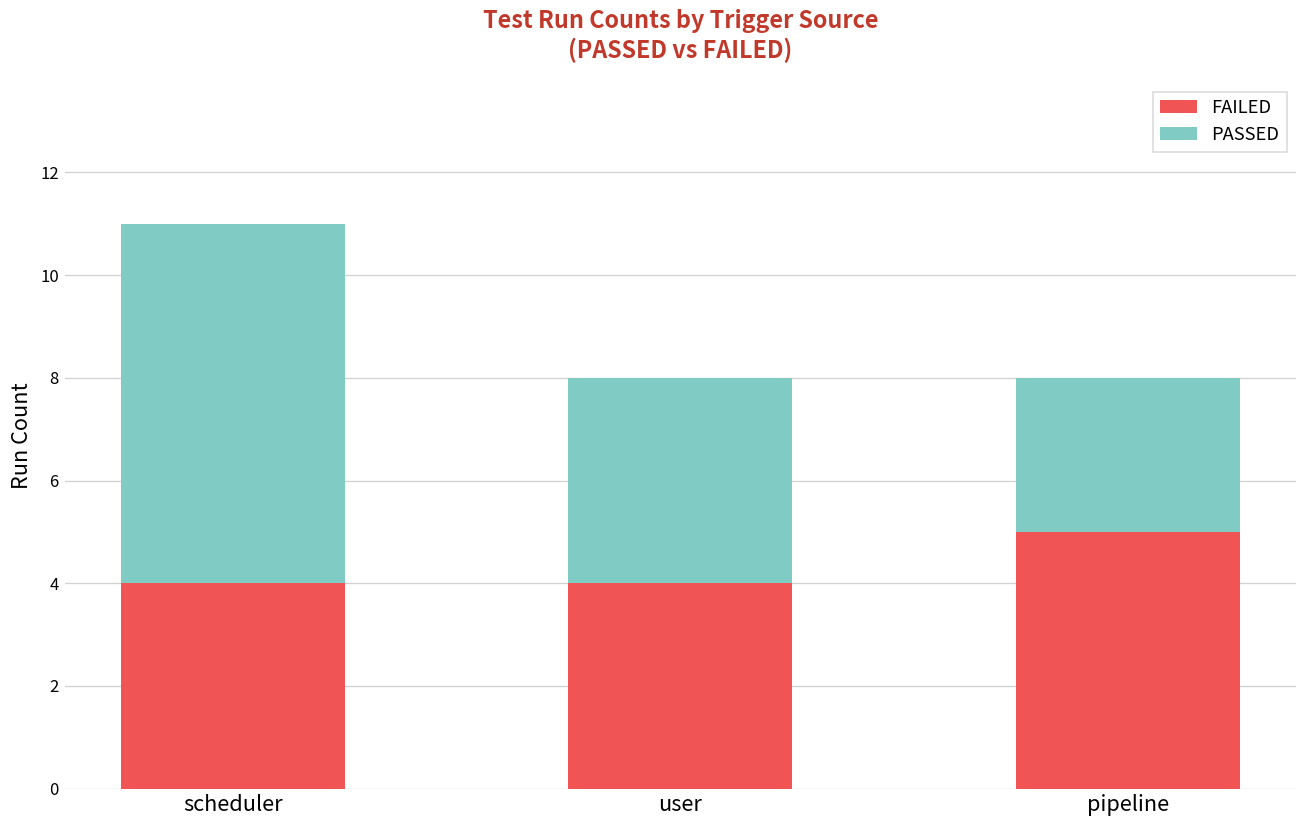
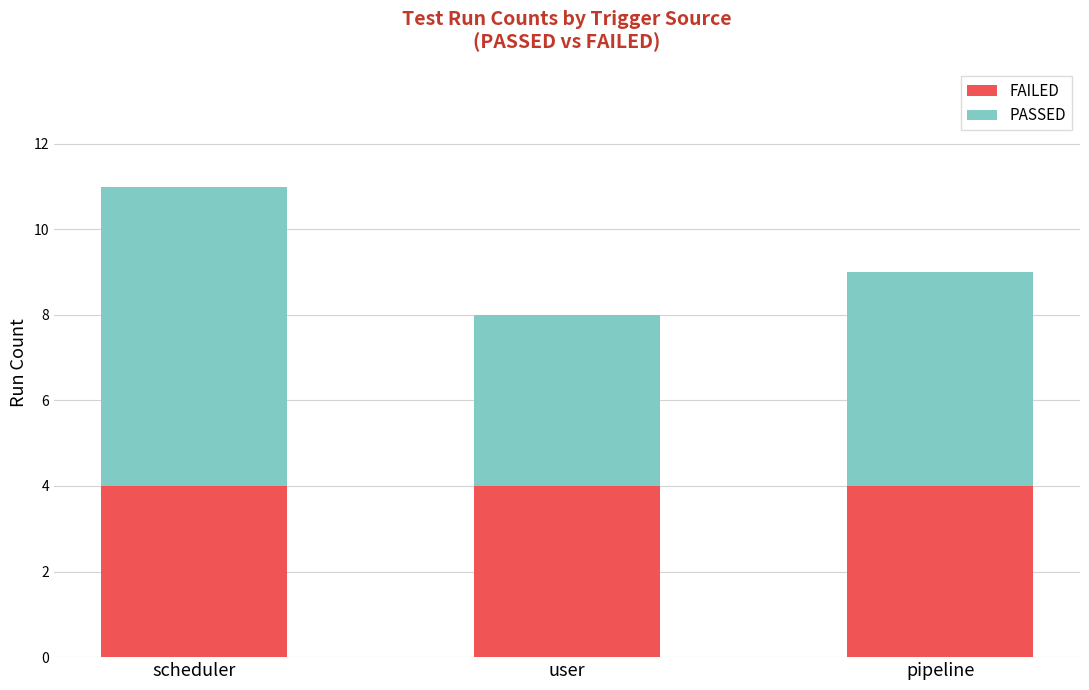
  {
    "FAILED": {
      "scheduler": 4,
      "user": 4,
-     "pipeline": 5
+     "pipeline": 4
    },
    "PASSED": {
      "scheduler": 7,
      "user": 4,
-     "pipeline": 3
+     "pipeline": 5
    }
  }
